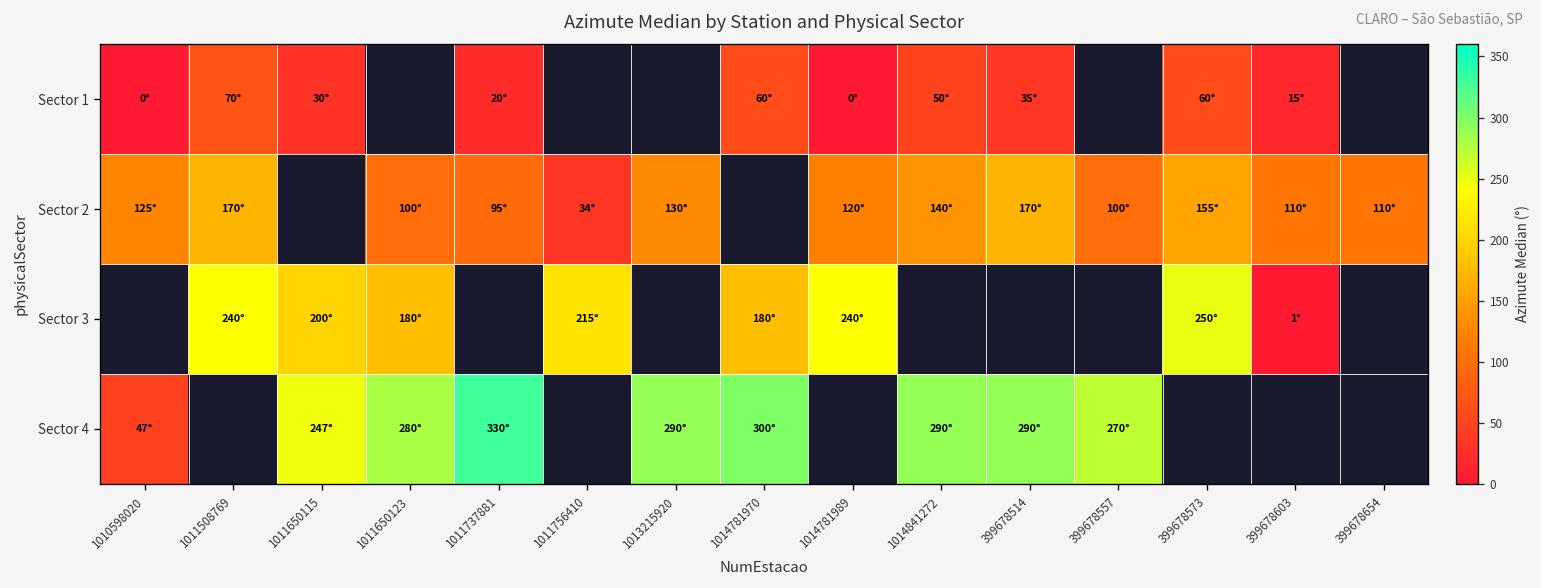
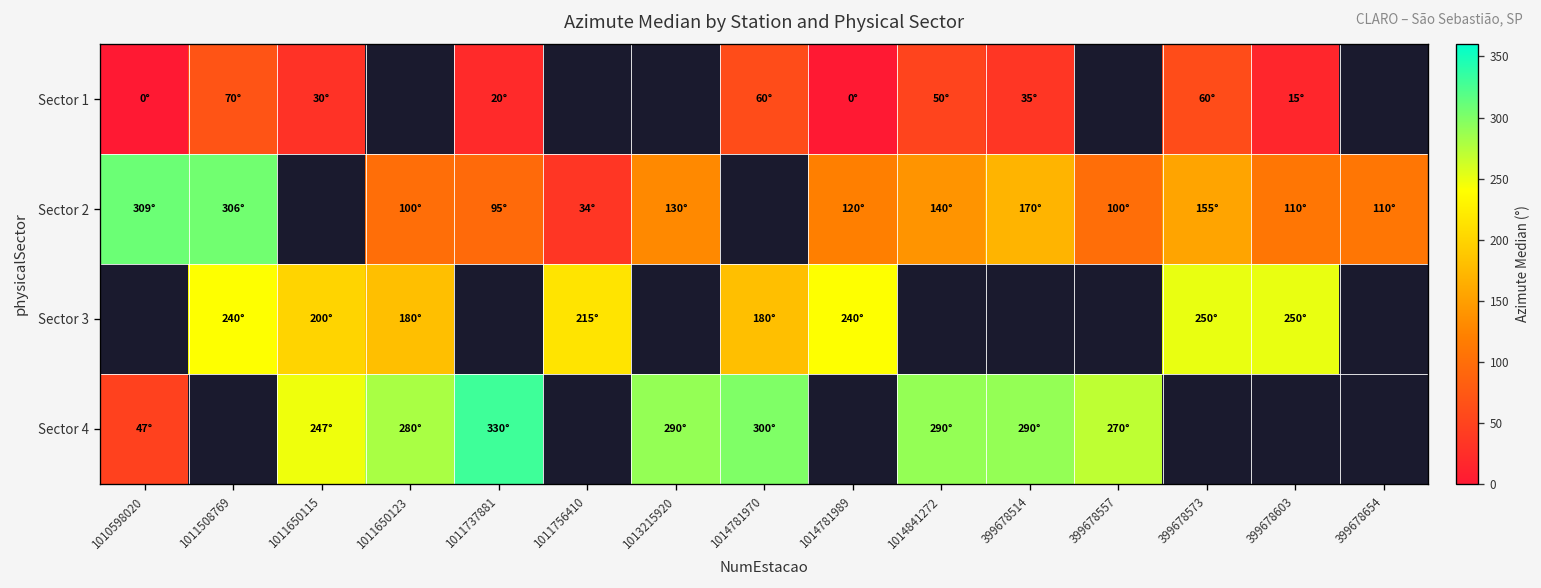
  {
    "Sector 1": {
      "1010598020": "0°",
      "1011508769": "70°",
      "1011650115": "30°",
      "1011737881": "20°",
      "1014781970": "60°",
      "1014781989": "0°",
      "1014841272": "50°",
      "399678514": "35°",
      "399678573": "60°",
      "399678603": "15°"
    },
    "Sector 2": {
-     "1010598020": "125°",
-     "1011508769": "170°",
+     "1010598020": "309°",
+     "1011508769": "306°",
      "1011650123": "100°",
      "1011737881": "95°",
      "1011756410": "34°",
      "1013215920": "130°",
      "1014781989": "120°",
      "1014841272": "140°",
      "399678514": "170°",
      "399678557": "100°",
      "399678573": "155°",
      "399678603": "110°",
      "399678654": "110°"
    },
    "Sector 3": {
      "1011508769": "240°",
      "1011650115": "200°",
      "1011650123": "180°",
      "1011756410": "215°",
      "1014781970": "180°",
      "1014781989": "240°",
      "399678573": "250°",
-     "399678603": "1°"
+     "399678603": "250°"
    },
    "Sector 4": {
      "1010598020": "47°",
      "1011650115": "247°",
      "1011650123": "280°",
      "1011737881": "330°",
      "1013215920": "290°",
      "1014781970": "300°",
      "1014841272": "290°",
      "399678514": "290°",
      "399678557": "270°"
    }
  }
